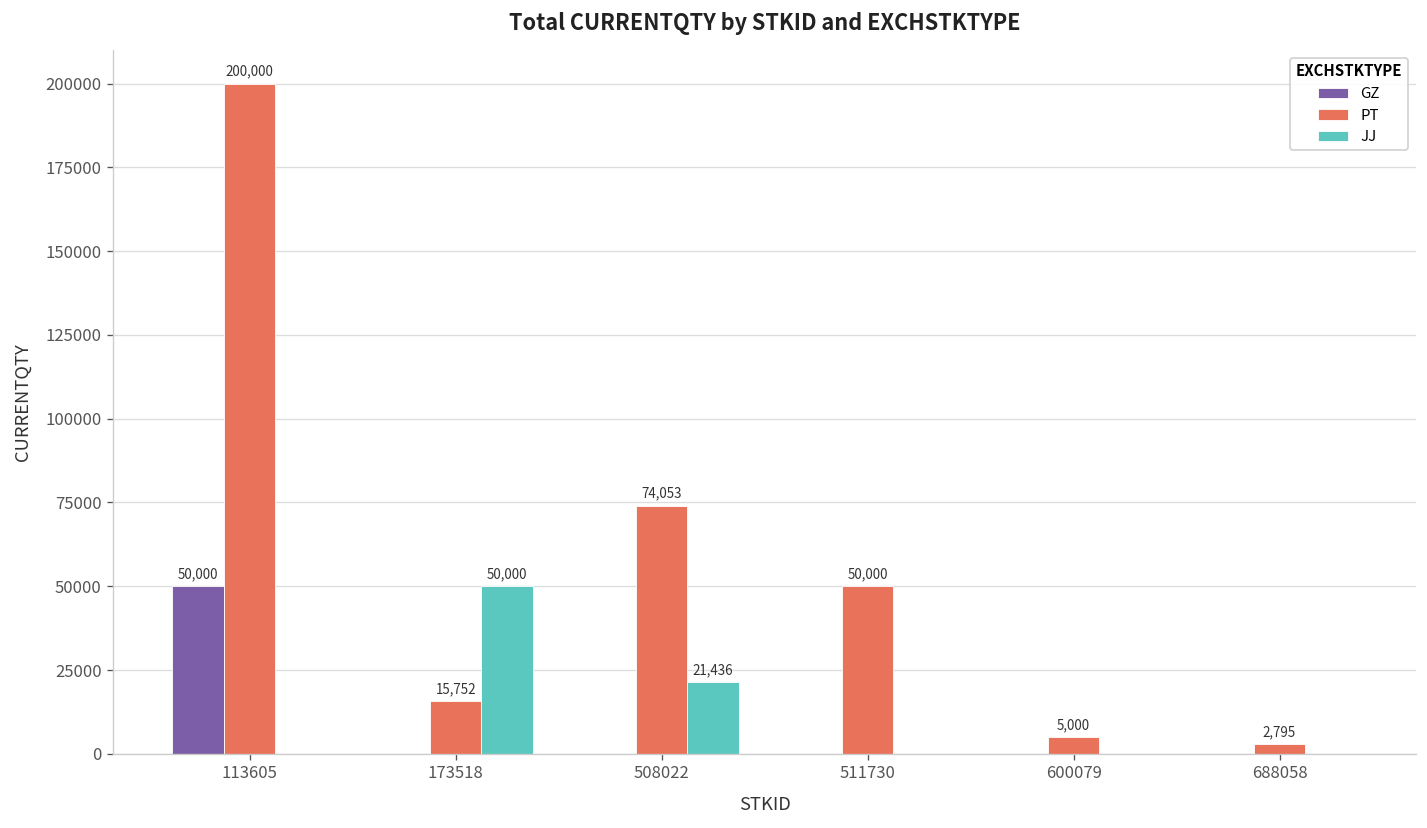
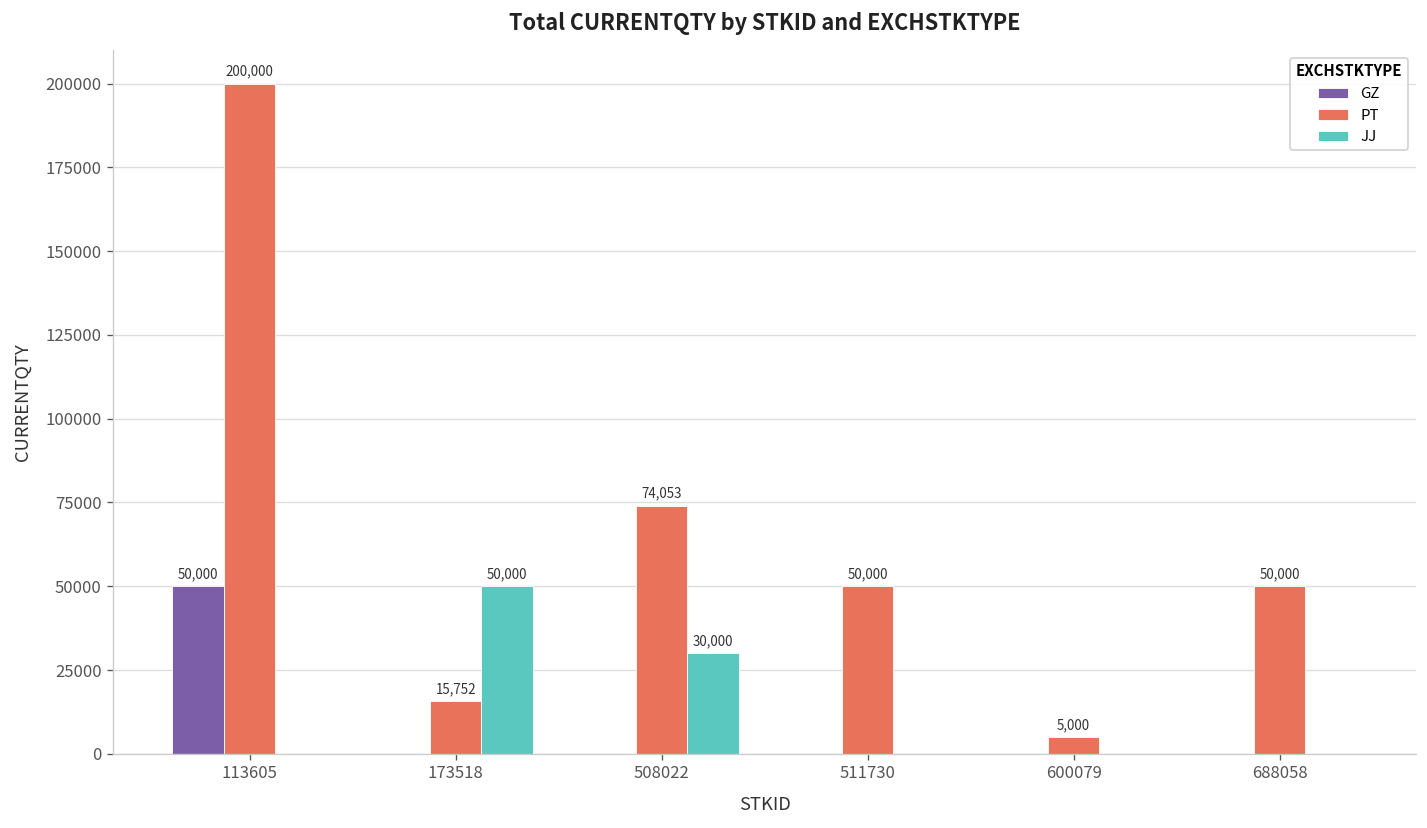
  {
    "GZ": {
      "113605": "50,000"
    },
    "PT": {
      "113605": "200,000",
      "173518": "15,752",
      "508022": "74,053",
      "511730": "50,000",
      "600079": "5,000",
-     "688058": "2,795"
+     "688058": "50,000"
    },
    "JJ": {
      "173518": "50,000",
-     "508022": "21,436"
+     "508022": "30,000"
    }
  }
